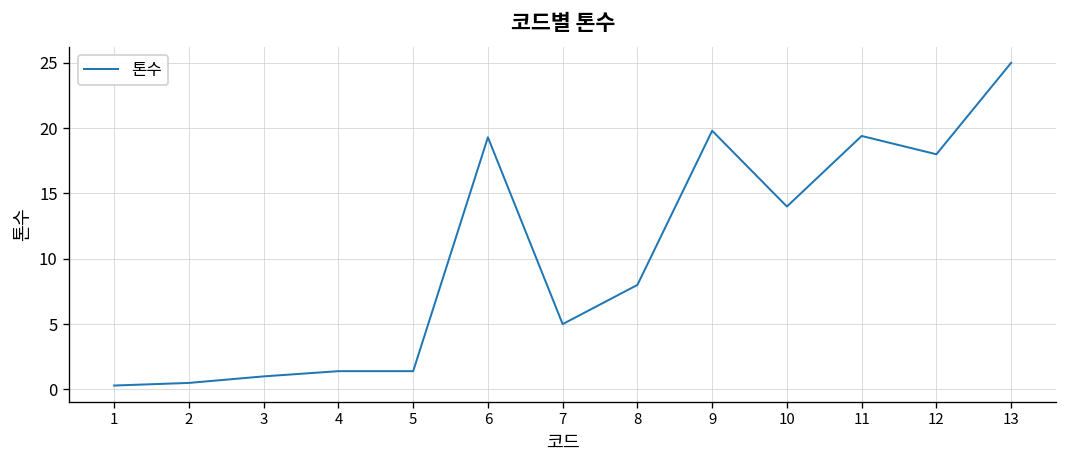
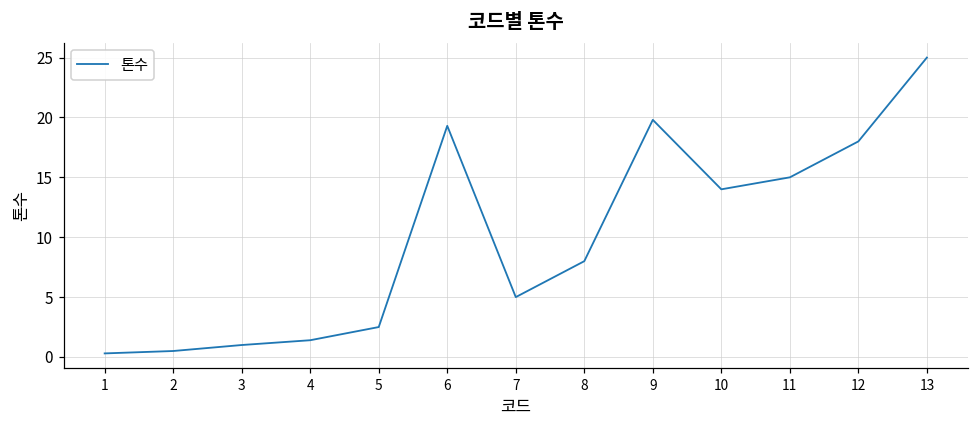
  {
    "1": 0.3,
    "2": 0.5,
    "3": 1.0,
    "4": 1.4,
-   "5": 1.4,
+   "5": 2.5,
    "6": 19.3,
    "7": 5.0,
    "8": 8.0,
    "9": 19.8,
    "10": 14.0,
-   "11": 19.4,
+   "11": 15.0,
    "12": 18.0,
    "13": 25.0
  }
